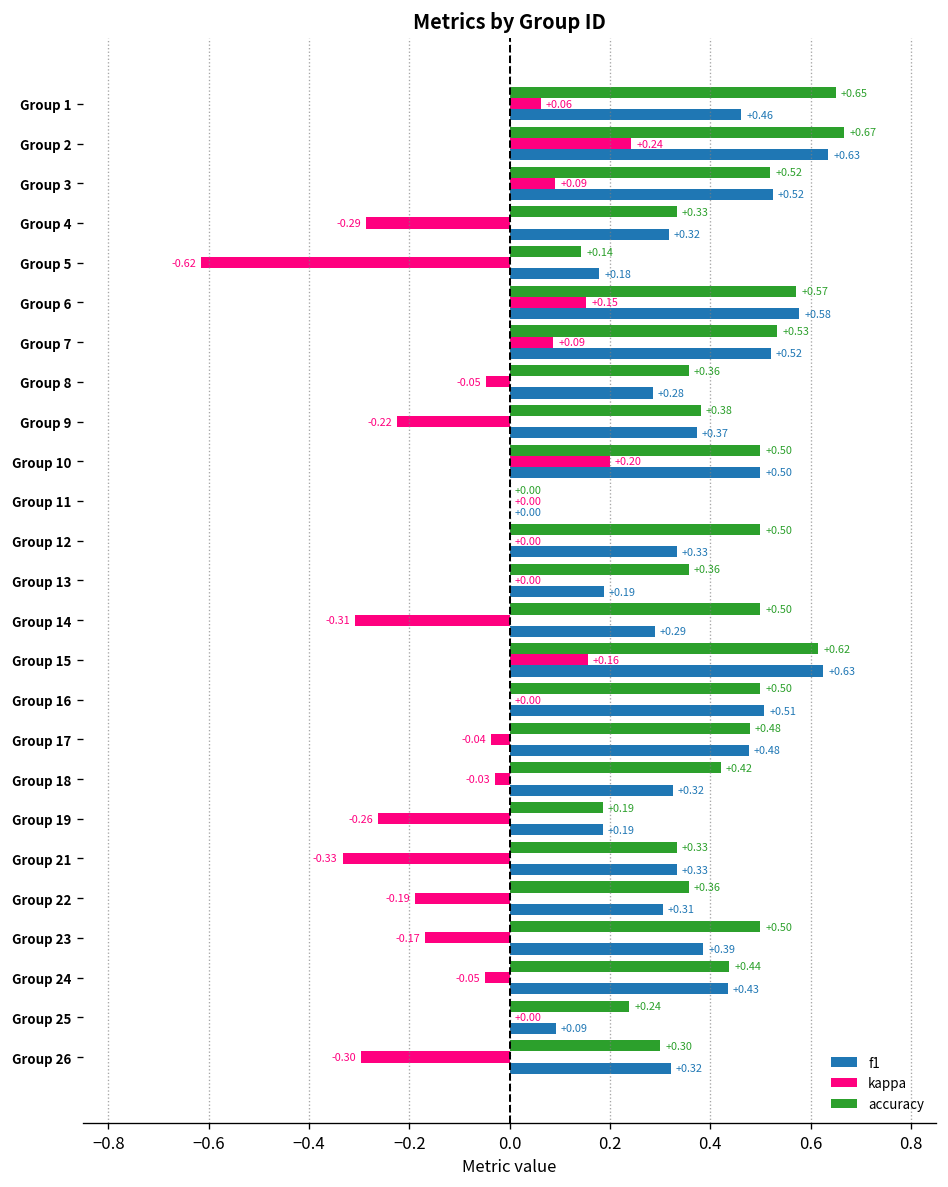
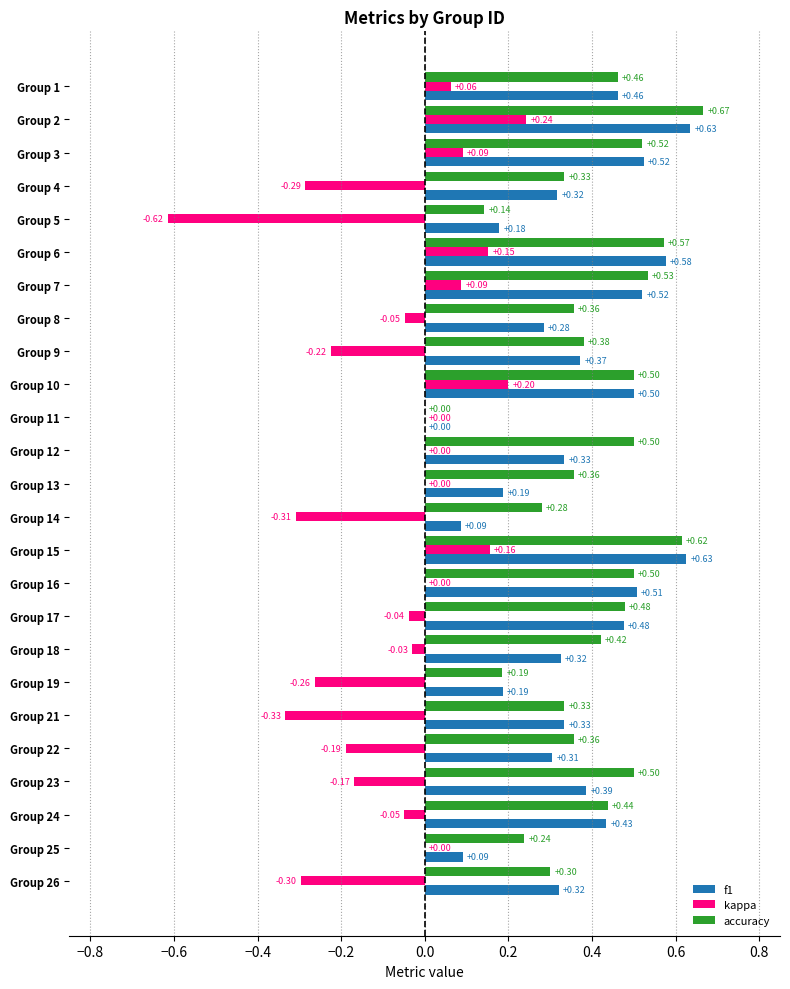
  {
    "f1": {
      "Group 1": "+0.46",
      "Group 2": "+0.63",
      "Group 3": "+0.52",
      "Group 4": "+0.32",
      "Group 5": "+0.18",
      "Group 6": "+0.58",
      "Group 7": "+0.52",
      "Group 8": "+0.28",
      "Group 9": "+0.37",
      "Group 10": "+0.50",
      "Group 11": "+0.00",
      "Group 12": "+0.33",
      "Group 13": "+0.19",
-     "Group 14": "+0.29",
+     "Group 14": "+0.09",
      "Group 15": "+0.63",
      "Group 16": "+0.51",
      "Group 17": "+0.48",
      "Group 18": "+0.32",
      "Group 19": "+0.19",
      "Group 21": "+0.33",
      "Group 22": "+0.31",
      "Group 23": "+0.39",
      "Group 24": "+0.43",
      "Group 25": "+0.09",
      "Group 26": "+0.32"
    },
    "kappa": {
      "Group 1": "+0.06",
      "Group 2": "+0.24",
      "Group 3": "+0.09",
      "Group 4": "-0.29",
      "Group 5": "-0.62",
      "Group 6": "+0.15",
      "Group 7": "+0.09",
      "Group 8": "-0.05",
      "Group 9": "-0.22",
      "Group 10": "+0.20",
      "Group 11": "+0.00",
      "Group 12": "+0.00",
      "Group 13": "+0.00",
      "Group 14": "-0.31",
      "Group 15": "+0.16",
      "Group 16": "+0.00",
      "Group 17": "-0.04",
      "Group 18": "-0.03",
      "Group 19": "-0.26",
      "Group 21": "-0.33",
      "Group 22": "-0.19",
      "Group 23": "-0.17",
      "Group 24": "-0.05",
      "Group 25": "+0.00",
      "Group 26": "-0.30"
    },
    "accuracy": {
-     "Group 1": "+0.65",
+     "Group 1": "+0.46",
      "Group 2": "+0.67",
      "Group 3": "+0.52",
      "Group 4": "+0.33",
      "Group 5": "+0.14",
      "Group 6": "+0.57",
      "Group 7": "+0.53",
      "Group 8": "+0.36",
      "Group 9": "+0.38",
      "Group 10": "+0.50",
      "Group 11": "+0.00",
      "Group 12": "+0.50",
      "Group 13": "+0.36",
-     "Group 14": "+0.50",
+     "Group 14": "+0.28",
      "Group 15": "+0.62",
      "Group 16": "+0.50",
      "Group 17": "+0.48",
      "Group 18": "+0.42",
      "Group 19": "+0.19",
      "Group 21": "+0.33",
      "Group 22": "+0.36",
      "Group 23": "+0.50",
      "Group 24": "+0.44",
      "Group 25": "+0.24",
      "Group 26": "+0.30"
    }
  }
